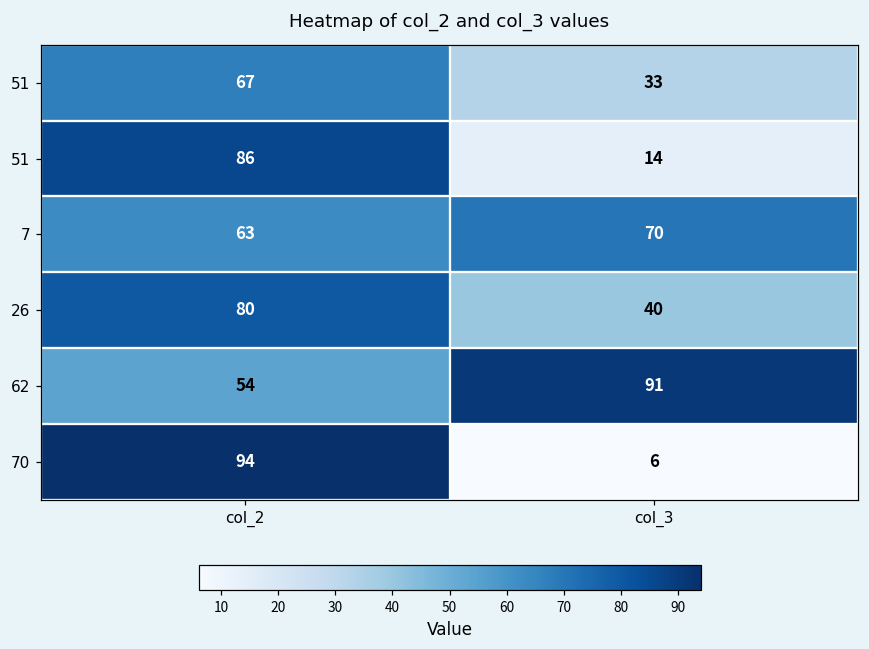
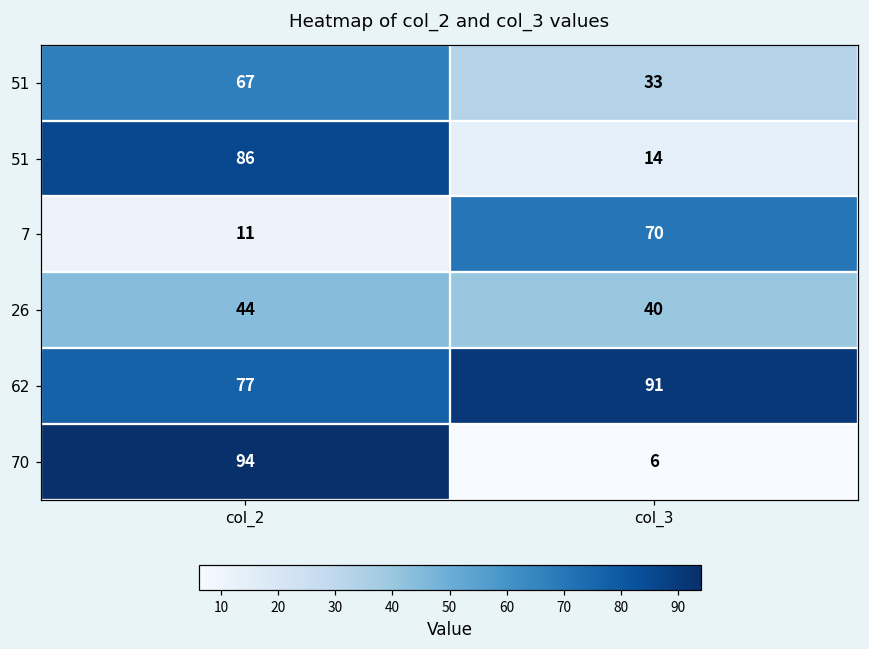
  {
    "7": {
-     "col_2": 63,
+     "col_2": 11,
      "col_3": 70
    },
    "26": {
-     "col_2": 80,
+     "col_2": 44,
      "col_3": 40
    },
    "62": {
-     "col_2": 54,
+     "col_2": 77,
      "col_3": 91
    },
    "70": {
      "col_2": 94,
      "col_3": 6
    }
  }
